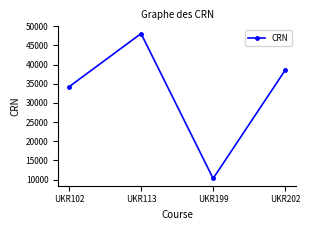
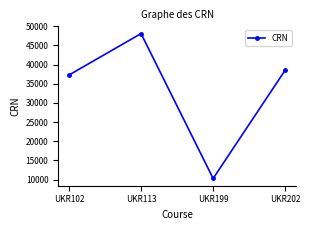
  {
-   "UKR102": 34000,
+   "UKR102": 37000,
    "UKR113": 48000,
    "UKR199": 10000,
    "UKR202": 39000
  }
